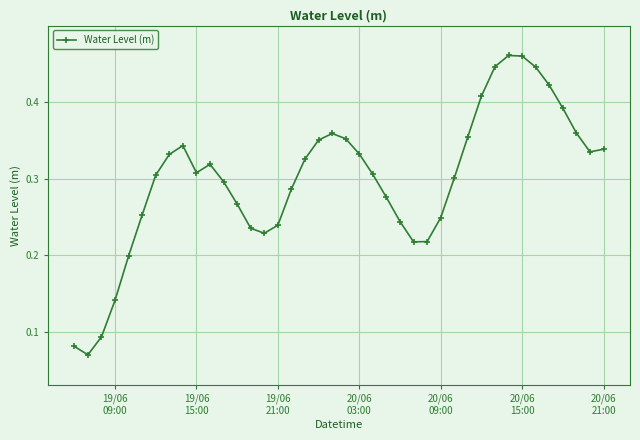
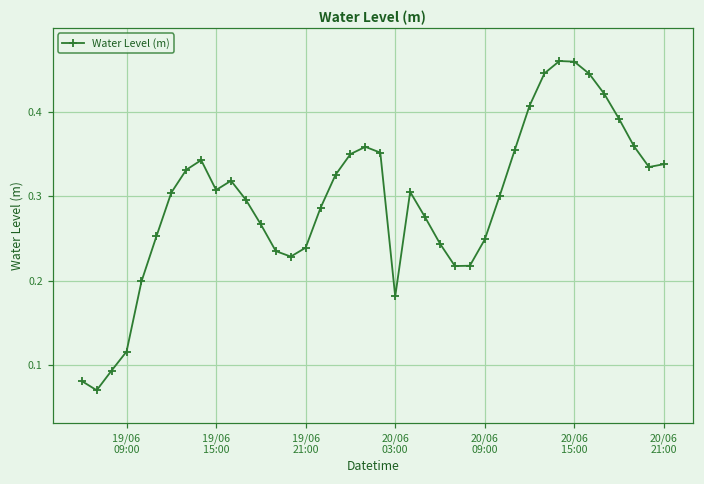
  {
-   "19/06 09:00": 0.14,
+   "19/06 09:00": 0.12,
    "19/06 15:00": 0.31,
    "19/06 21:00": 0.24,
-   "20/06 03:00": 0.33,
+   "20/06 03:00": 0.18,
    "20/06 09:00": 0.25,
    "20/06 15:00": 0.46,
    "20/06 21:00": 0.34
  }
